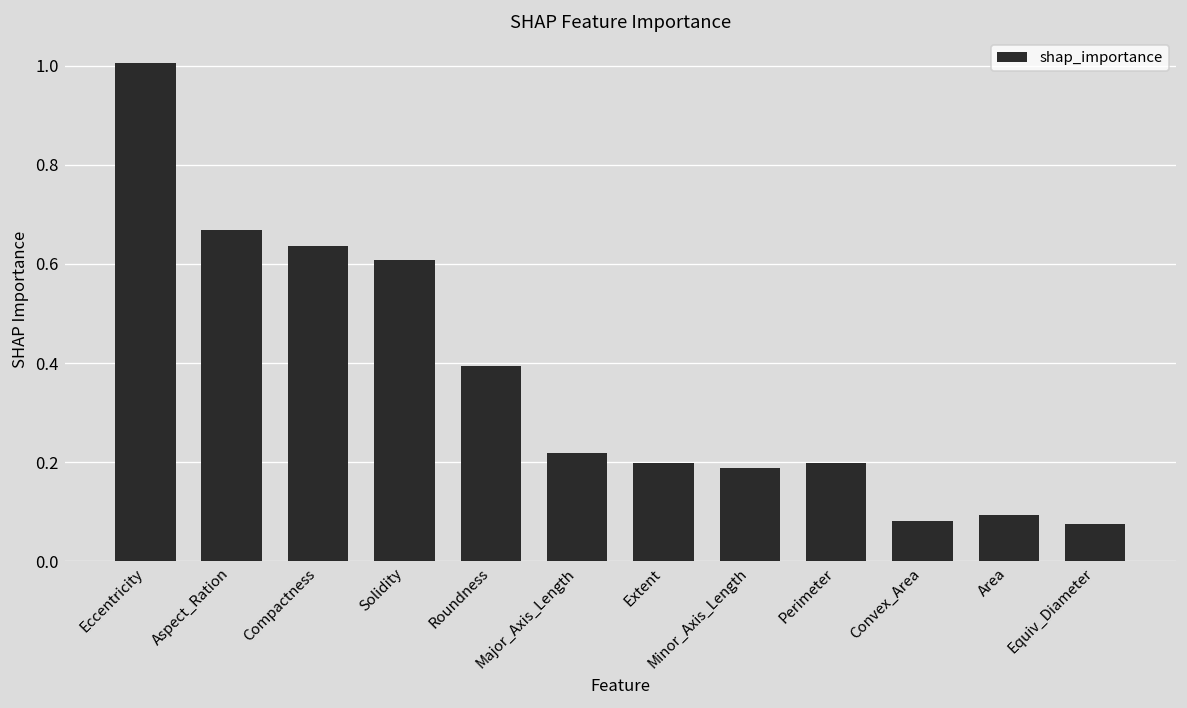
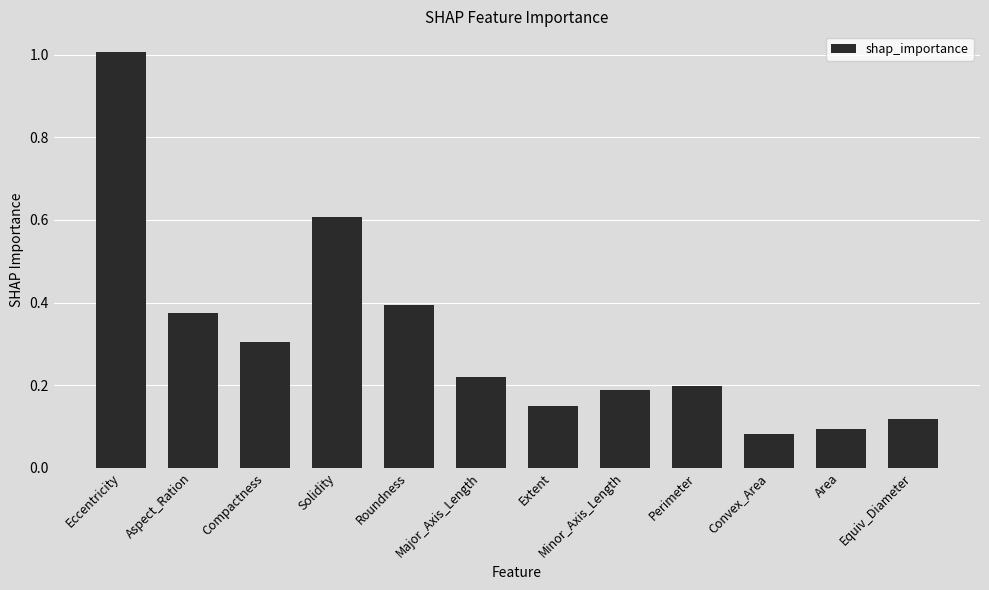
  {
    "Eccentricity": 1.01,
-   "Aspect_Ration": 0.67,
-   "Compactness": 0.64,
+   "Aspect_Ration": 0.37,
+   "Compactness": 0.31,
    "Solidity": 0.61,
    "Roundness": 0.39,
    "Major_Axis_Length": 0.22,
-   "Extent": 0.20,
+   "Extent": 0.15,
    "Minor_Axis_Length": 0.19,
    "Perimeter": 0.20,
    "Convex_Area": 0.08,
    "Area": 0.09,
-   "Equiv_Diameter": 0.07
+   "Equiv_Diameter": 0.12
  }
